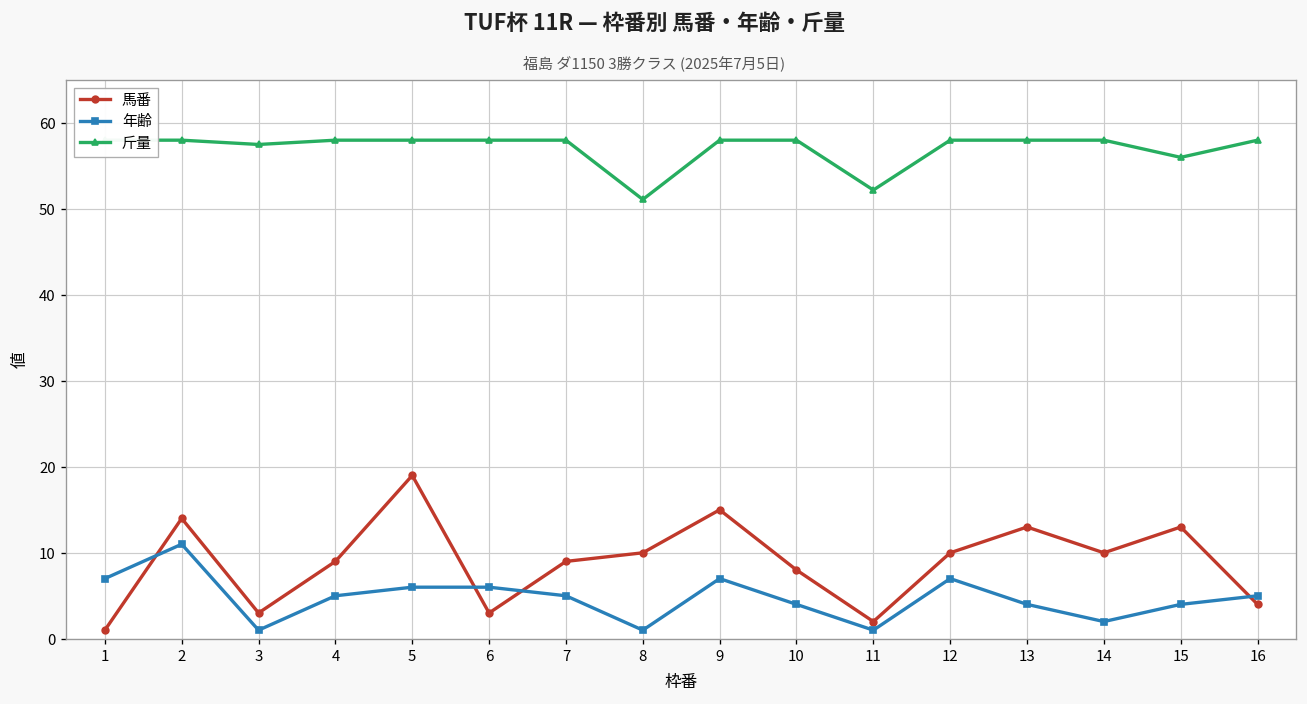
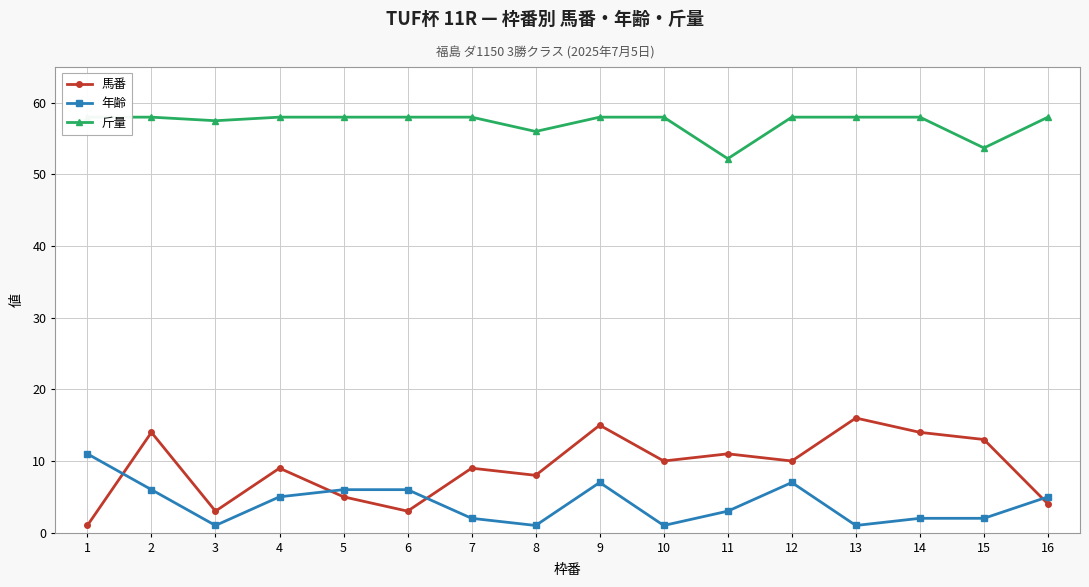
  {
    "馬番": {
      "1": 1,
      "2": 14,
      "3": 3,
      "4": 9,
-     "5": 19,
+     "5": 5,
      "6": 3,
      "7": 9,
-     "8": 10,
+     "8": 8,
      "9": 15,
-     "10": 8,
-     "11": 2,
+     "10": 10,
+     "11": 11,
      "12": 10,
-     "13": 13,
-     "14": 10,
+     "13": 16,
+     "14": 14,
      "15": 13,
      "16": 4
    },
    "年齢": {
-     "1": 7,
-     "2": 11,
+     "1": 11,
+     "2": 6,
      "3": 1,
      "4": 5,
      "5": 6,
      "6": 6,
-     "7": 5,
+     "7": 2,
      "8": 1,
      "9": 7,
-     "10": 4,
-     "11": 1,
+     "10": 1,
+     "11": 3,
      "12": 7,
-     "13": 4,
+     "13": 1,
      "14": 2,
-     "15": 4,
+     "15": 2,
      "16": 5
    },
    "斤量": {
      "2": 58,
      "3": 58,
      "4": 58,
      "5": 58,
      "6": 58,
      "7": 58,
-     "8": 51,
+     "8": 56,
      "9": 58,
      "10": 58,
      "11": 52,
      "12": 58,
      "13": 58,
      "14": 58,
-     "15": 56,
+     "15": 54,
      "16": 58
    }
  }
